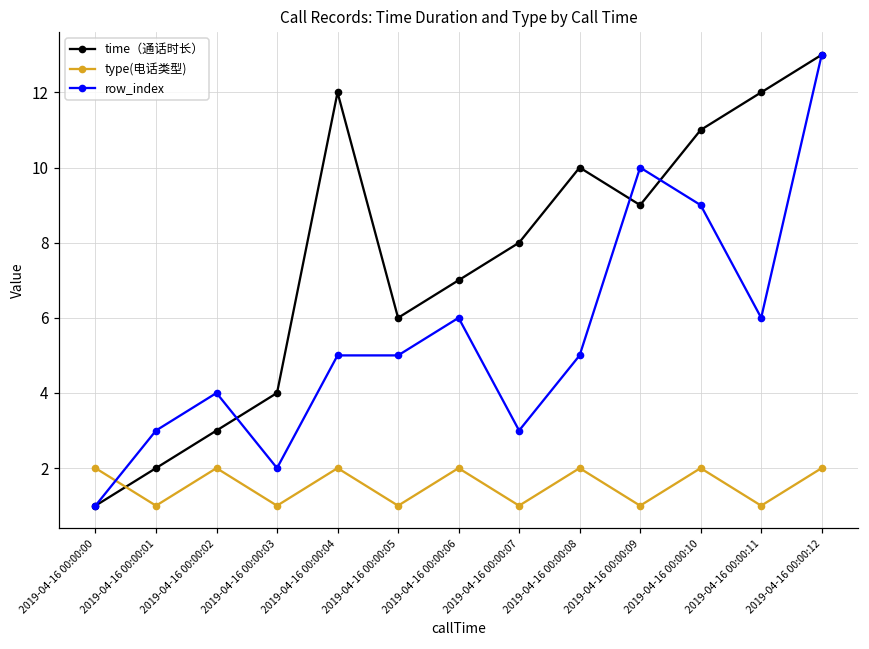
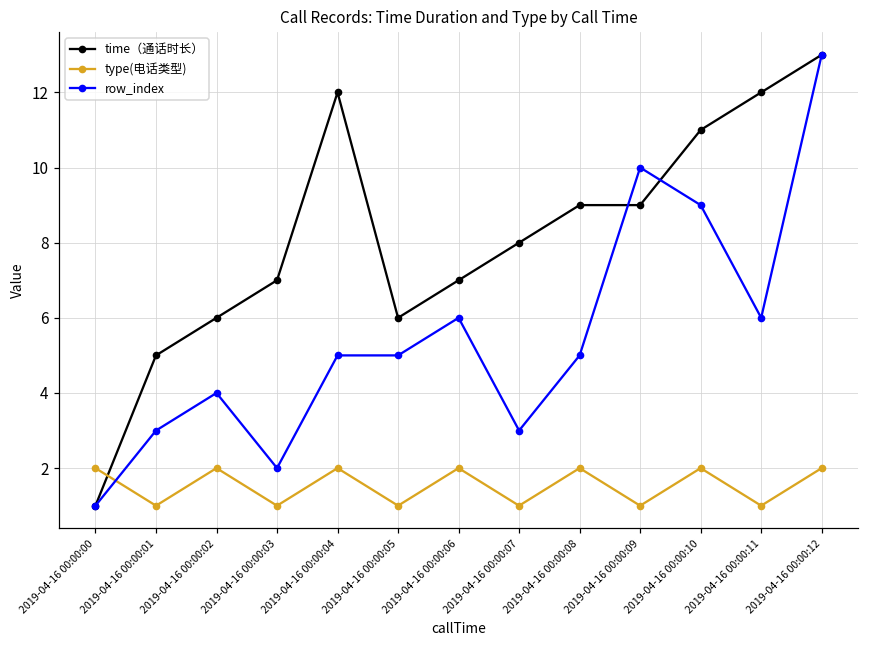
  {
    "time（通话时长）": {
-     "2019-04-16 00:00:01": 2,
-     "2019-04-16 00:00:02": 3,
-     "2019-04-16 00:00:03": 4,
+     "2019-04-16 00:00:01": 5,
+     "2019-04-16 00:00:02": 6,
+     "2019-04-16 00:00:03": 7,
      "2019-04-16 00:00:04": 12,
      "2019-04-16 00:00:05": 6,
      "2019-04-16 00:00:06": 7,
      "2019-04-16 00:00:07": 8,
-     "2019-04-16 00:00:08": 10,
+     "2019-04-16 00:00:08": 9,
      "2019-04-16 00:00:09": 9,
      "2019-04-16 00:00:10": 11,
      "2019-04-16 00:00:11": 12
    },
    "type(电话类型)": {
      "2019-04-16 00:00:00": 2,
      "2019-04-16 00:00:01": 1,
      "2019-04-16 00:00:02": 2,
      "2019-04-16 00:00:03": 1,
      "2019-04-16 00:00:04": 2,
      "2019-04-16 00:00:05": 1,
      "2019-04-16 00:00:06": 2,
      "2019-04-16 00:00:07": 1,
      "2019-04-16 00:00:08": 2,
      "2019-04-16 00:00:09": 1,
      "2019-04-16 00:00:10": 2,
      "2019-04-16 00:00:11": 1,
      "2019-04-16 00:00:12": 2
    },
    "row_index": {
      "2019-04-16 00:00:01": 3,
      "2019-04-16 00:00:02": 4,
      "2019-04-16 00:00:03": 2,
      "2019-04-16 00:00:04": 5,
      "2019-04-16 00:00:05": 5,
      "2019-04-16 00:00:06": 6,
      "2019-04-16 00:00:07": 3,
      "2019-04-16 00:00:08": 5,
      "2019-04-16 00:00:09": 10,
      "2019-04-16 00:00:10": 9,
      "2019-04-16 00:00:11": 6
    }
  }
